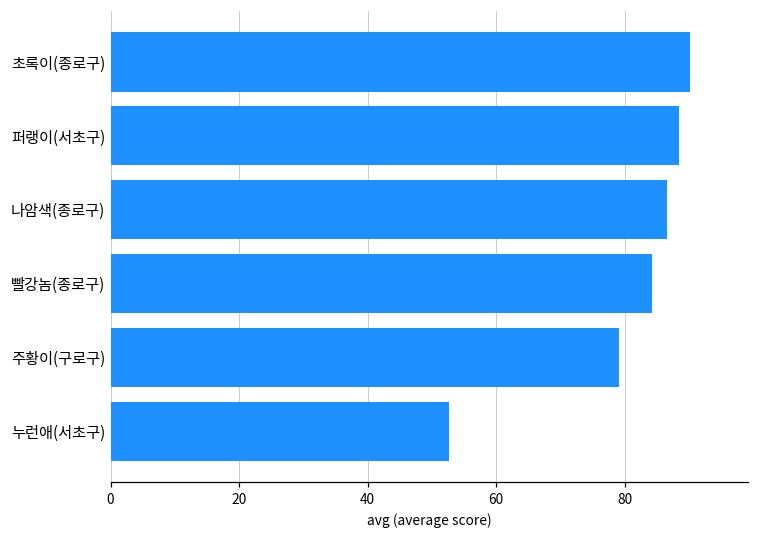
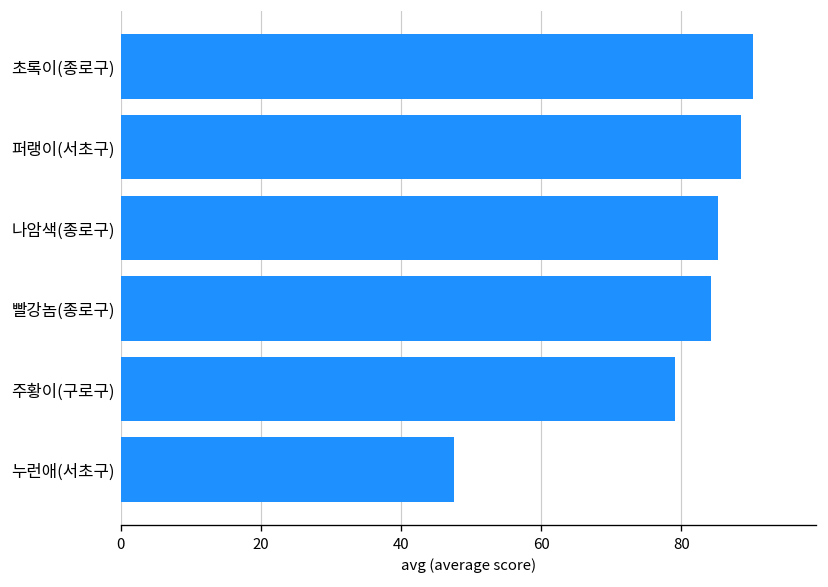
  {
    "초록이(종로구)": 90,
    "퍼랭이(서초구)": 89,
-   "나암색(종로구)": 87,
+   "나암색(종로구)": 85,
    "빨강놈(종로구)": 84,
    "주황이(구로구)": 79,
-   "누런애(서초구)": 53
+   "누런애(서초구)": 48
  }
